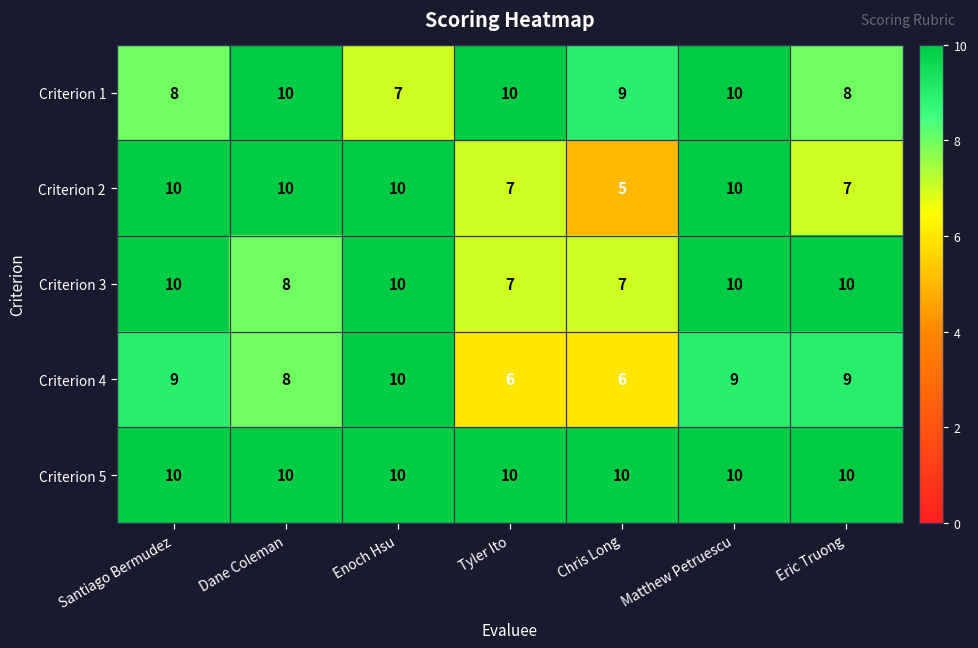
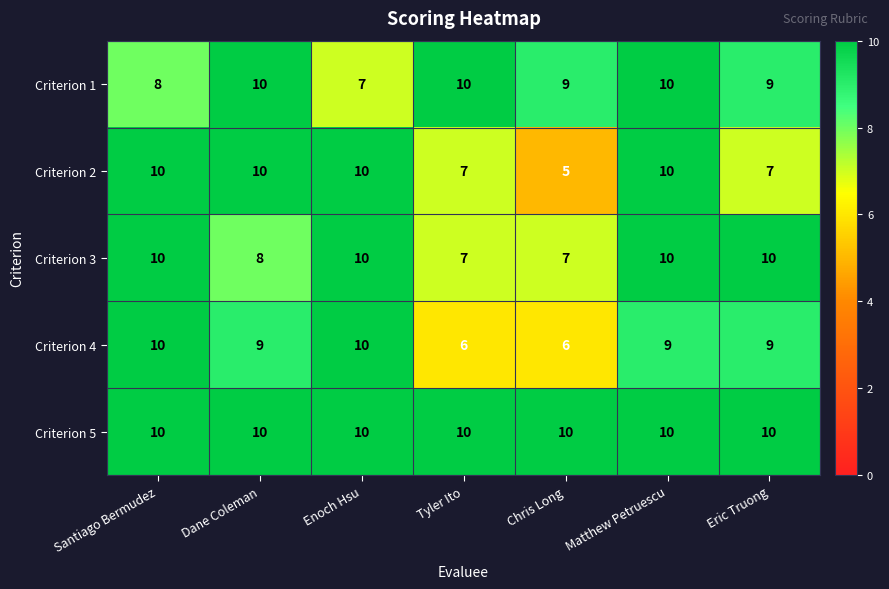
  {
    "Criterion 1": {
      "Santiago Bermudez": 8,
      "Dane Coleman": 10,
      "Enoch Hsu": 7,
      "Tyler Ito": 10,
      "Chris Long": 9,
      "Matthew Petruescu": 10,
-     "Eric Truong": 8
+     "Eric Truong": 9
    },
    "Criterion 2": {
      "Santiago Bermudez": 10,
      "Dane Coleman": 10,
      "Enoch Hsu": 10,
      "Tyler Ito": 7,
      "Chris Long": 5,
      "Matthew Petruescu": 10,
      "Eric Truong": 7
    },
    "Criterion 3": {
      "Santiago Bermudez": 10,
      "Dane Coleman": 8,
      "Enoch Hsu": 10,
      "Tyler Ito": 7,
      "Chris Long": 7,
      "Matthew Petruescu": 10,
      "Eric Truong": 10
    },
    "Criterion 4": {
-     "Santiago Bermudez": 9,
-     "Dane Coleman": 8,
+     "Santiago Bermudez": 10,
+     "Dane Coleman": 9,
      "Enoch Hsu": 10,
      "Tyler Ito": 6,
      "Chris Long": 6,
      "Matthew Petruescu": 9,
      "Eric Truong": 9
    },
    "Criterion 5": {
      "Santiago Bermudez": 10,
      "Dane Coleman": 10,
      "Enoch Hsu": 10,
      "Tyler Ito": 10,
      "Chris Long": 10,
      "Matthew Petruescu": 10,
      "Eric Truong": 10
    }
  }
